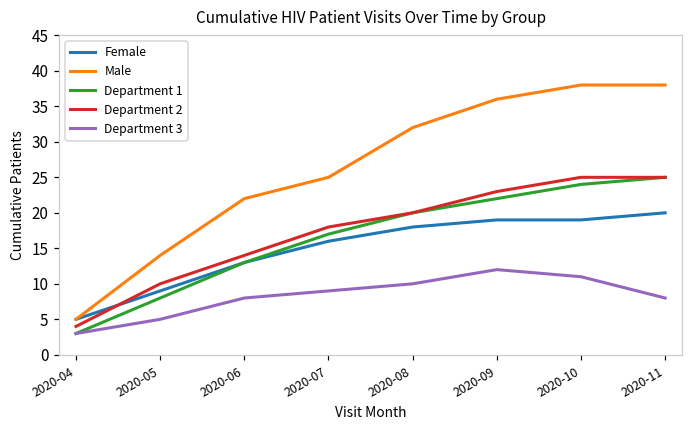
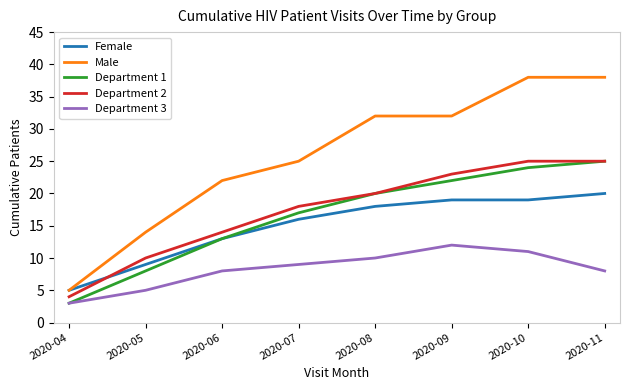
  {
    "Female": {
      "2020-05": 9,
      "2020-07": 16,
      "2020-08": 18,
      "2020-09": 19,
      "2020-10": 19,
      "2020-11": 20
    },
    "Male": {
      "2020-05": 14,
      "2020-06": 22,
      "2020-07": 25,
      "2020-08": 32,
-     "2020-09": 36,
+     "2020-09": 32,
      "2020-10": 38,
      "2020-11": 38
    },
    "Department 1": {
      "2020-05": 8,
      "2020-07": 17,
      "2020-09": 22,
      "2020-10": 24
    },
    "Department 2": {
      "2020-04": 4,
      "2020-05": 10,
      "2020-06": 14,
      "2020-07": 18,
      "2020-09": 23,
      "2020-10": 25
    },
    "Department 3": {
      "2020-05": 5,
      "2020-06": 8,
      "2020-07": 9,
      "2020-08": 10,
      "2020-09": 12,
      "2020-10": 11,
      "2020-11": 8
    }
  }
